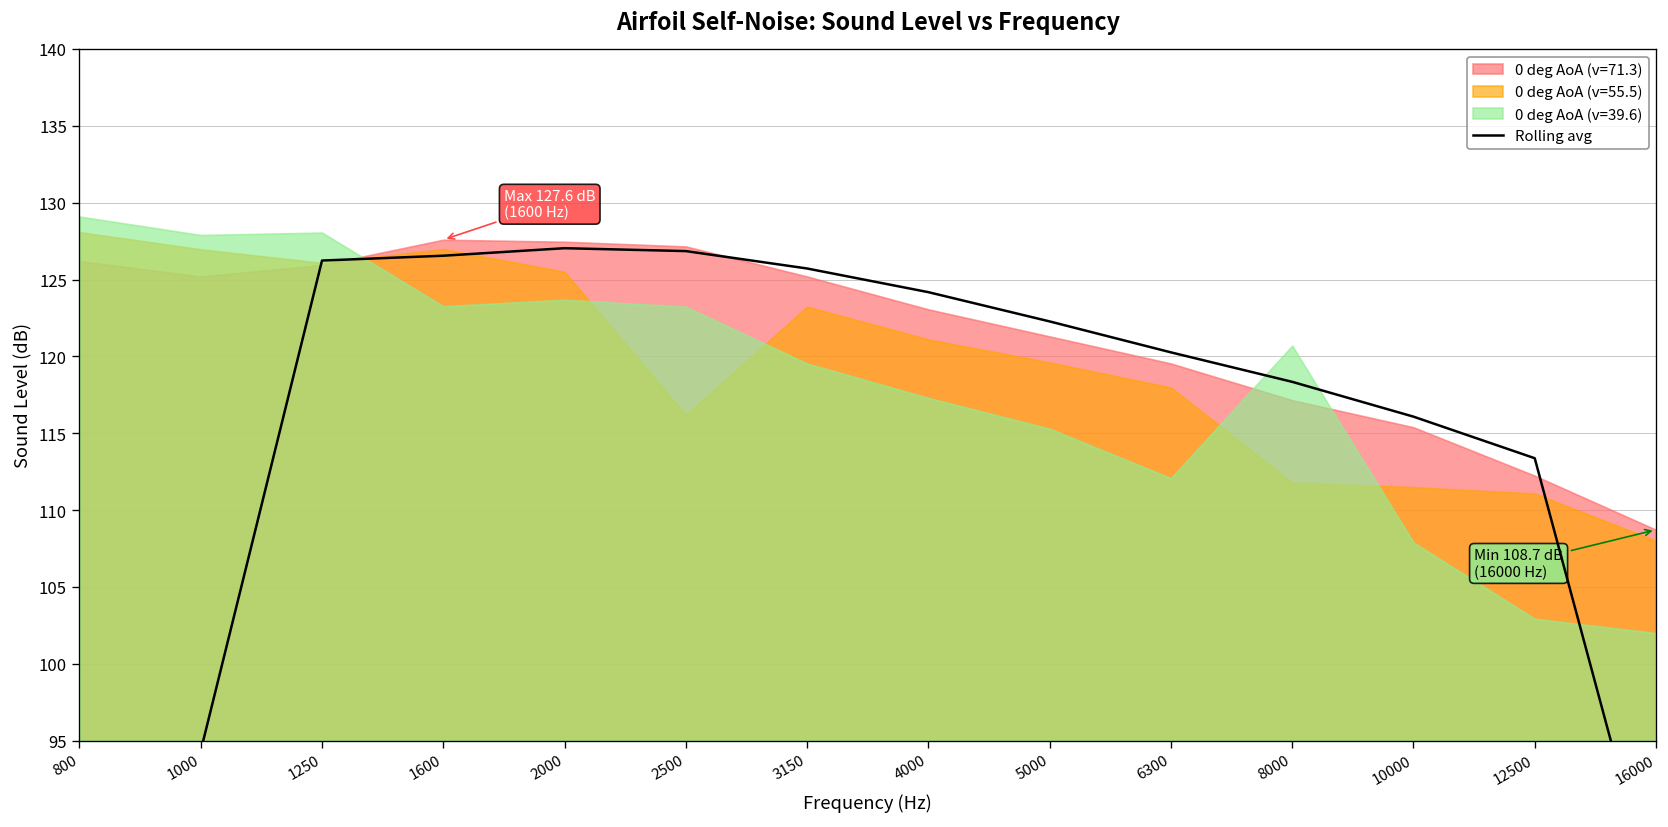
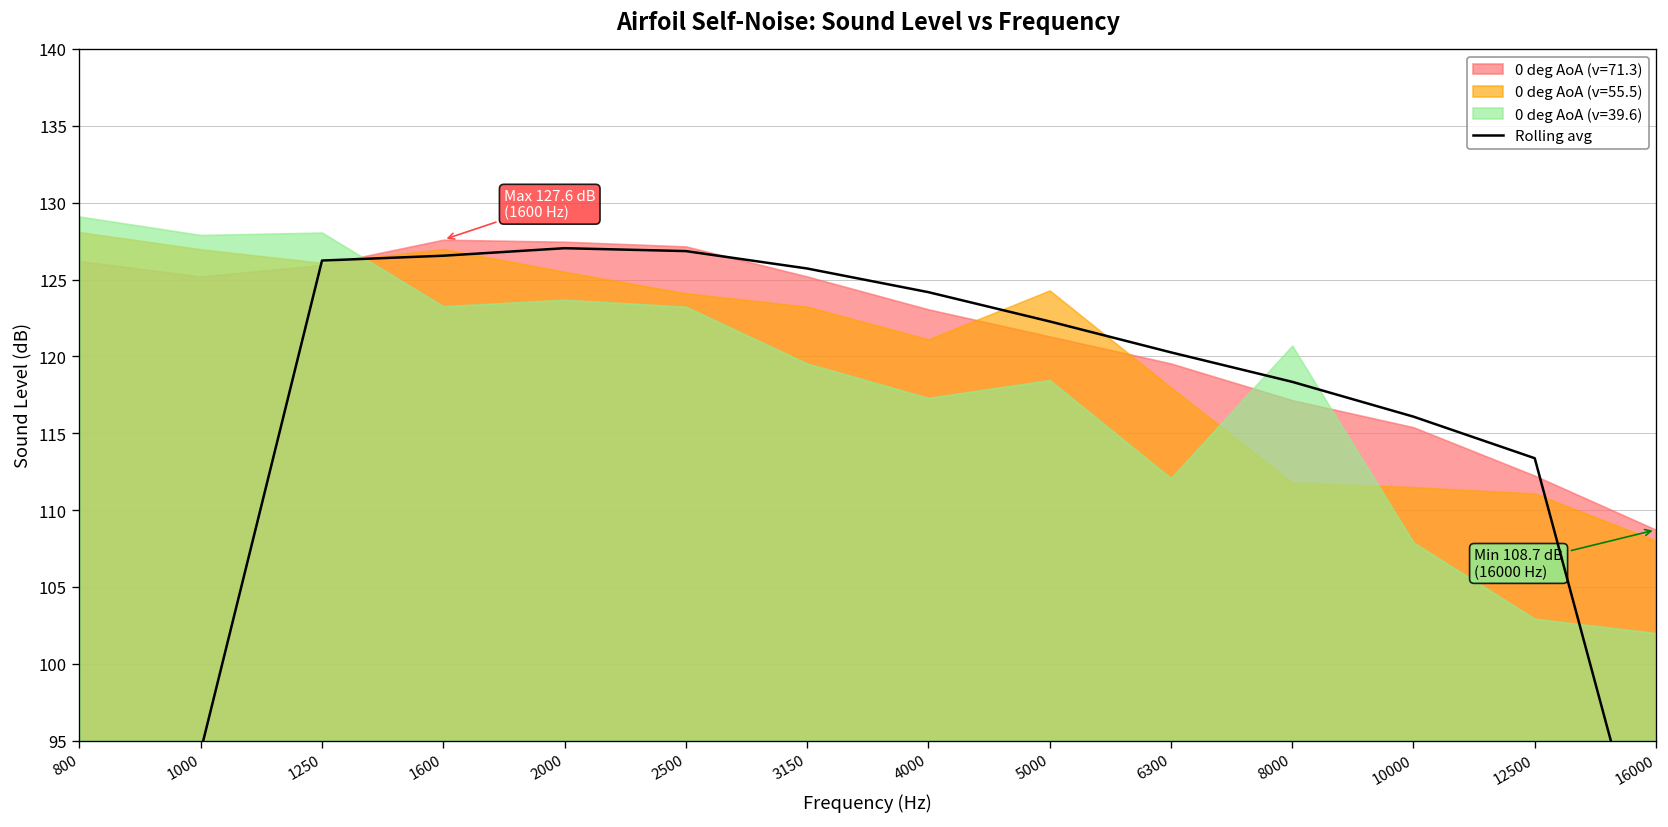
  {
    "0 deg AoA (v=71.3)": {
      "800": 126.2,
      "1000": 125.2,
      "1600": 127.6,
      "2500": 127.2,
      "3150": 125.2,
      "4000": 123.1,
      "5000": 121.3,
      "6300": 119.5,
      "8000": 117.2,
      "10000": 115.4,
      "12500": 112.2
    },
    "Rolling avg": {
      "1600": 126.6,
      "2000": 127.0,
      "2500": 126.9,
      "3150": 125.7,
      "4000": 124.2,
      "5000": 122.3,
      "6300": 120.3,
      "8000": 118.3,
      "10000": 116.1,
      "12500": 113.4
    },
    "0 deg AoA (v=55.5)": {
      "800": 128.1,
      "1000": 127.0,
      "1600": 127.0,
      "2000": 125.5,
-     "2500": 116.2,
+     "2500": 124.1,
      "3150": 123.2,
      "4000": 121.1,
-     "5000": 119.6,
+     "5000": 124.3,
      "6300": 118.0,
      "8000": 111.8,
      "10000": 111.5,
      "12500": 111.1
    },
    "0 deg AoA (v=39.6)": {
      "800": 129.1,
      "1000": 127.9,
      "1250": 128.1,
      "1600": 123.3,
      "2000": 123.7,
      "2500": 123.2,
      "3150": 119.5,
      "4000": 117.3,
-     "5000": 115.3,
+     "5000": 118.5,
      "6300": 112.1,
      "8000": 120.7,
      "10000": 107.9,
      "12500": 102.9,
      "16000": 102.0
    }
  }
